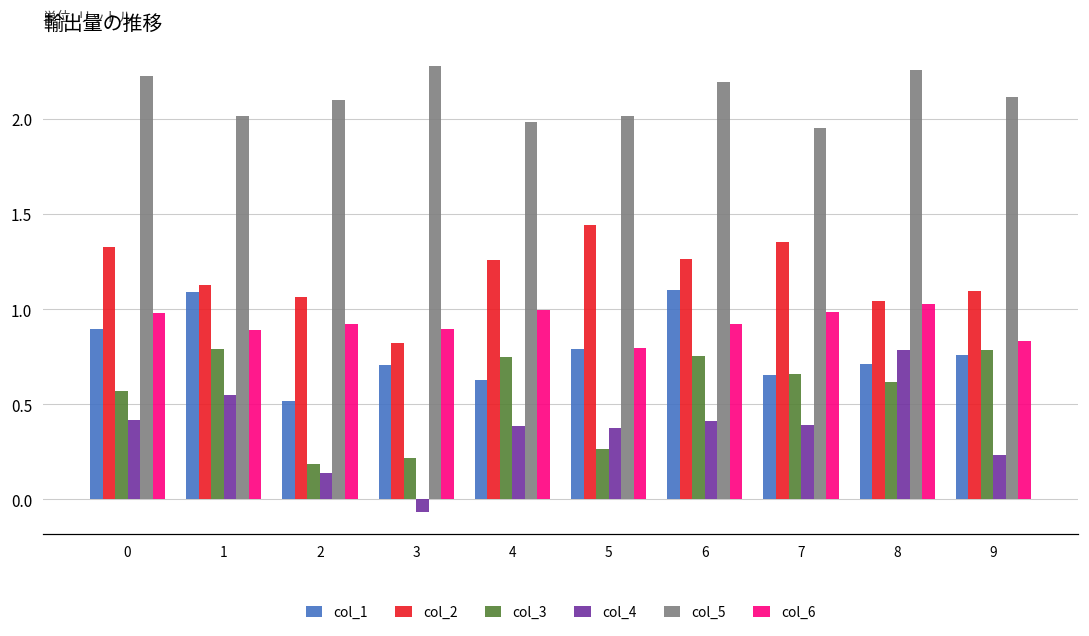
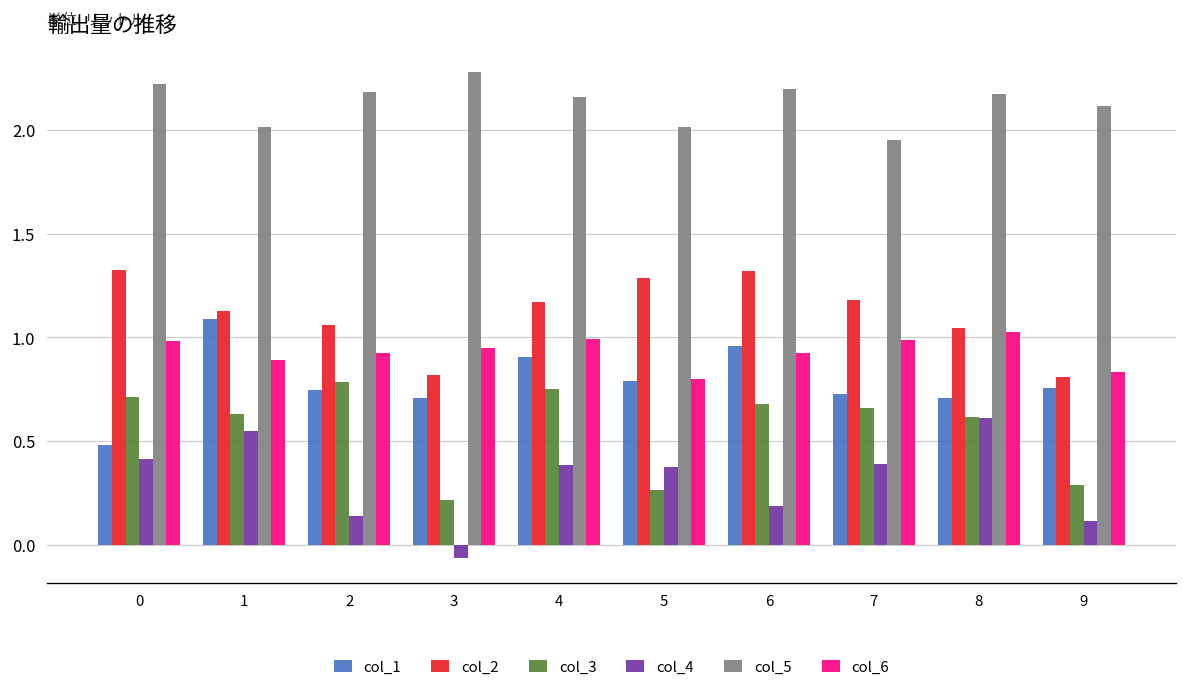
  {
    "col_1": {
-     "0": 0.89,
+     "0": 0.48,
      "1": 1.09,
-     "2": 0.52,
+     "2": 0.75,
      "3": 0.71,
-     "4": 0.63,
+     "4": 0.91,
      "5": 0.79,
-     "6": 1.10,
-     "7": 0.66,
+     "6": 0.96,
+     "7": 0.73,
      "8": 0.71,
      "9": 0.76
    },
    "col_2": {
      "0": 1.33,
      "1": 1.13,
      "2": 1.06,
      "3": 0.82,
-     "4": 1.26,
-     "5": 1.44,
-     "6": 1.26,
-     "7": 1.35,
+     "4": 1.17,
+     "5": 1.29,
+     "6": 1.32,
+     "7": 1.18,
      "8": 1.04,
-     "9": 1.09
+     "9": 0.81
    },
    "col_3": {
-     "0": 0.57,
-     "1": 0.79,
-     "2": 0.19,
+     "0": 0.71,
+     "1": 0.63,
+     "2": 0.78,
      "3": 0.22,
      "4": 0.75,
      "5": 0.27,
-     "6": 0.75,
+     "6": 0.68,
      "7": 0.66,
      "8": 0.61,
-     "9": 0.78
+     "9": 0.29
    },
    "col_4": {
      "0": 0.42,
      "1": 0.55,
      "2": 0.14,
      "3": -0.07,
      "4": 0.38,
      "5": 0.38,
-     "6": 0.41,
+     "6": 0.19,
      "7": 0.39,
-     "8": 0.79,
-     "9": 0.23
+     "8": 0.61,
+     "9": 0.12
    },
    "col_5": {
      "0": 2.22,
      "1": 2.01,
-     "2": 2.10,
+     "2": 2.18,
      "3": 2.28,
-     "4": 1.98,
+     "4": 2.16,
      "5": 2.01,
      "6": 2.19,
      "7": 1.95,
-     "8": 2.26,
+     "8": 2.17,
      "9": 2.11
    },
    "col_6": {
      "0": 0.98,
      "1": 0.89,
      "2": 0.92,
-     "3": 0.89,
+     "3": 0.95,
      "4": 0.99,
      "5": 0.80,
      "6": 0.92,
      "7": 0.99,
      "8": 1.03,
      "9": 0.83
    }
  }
